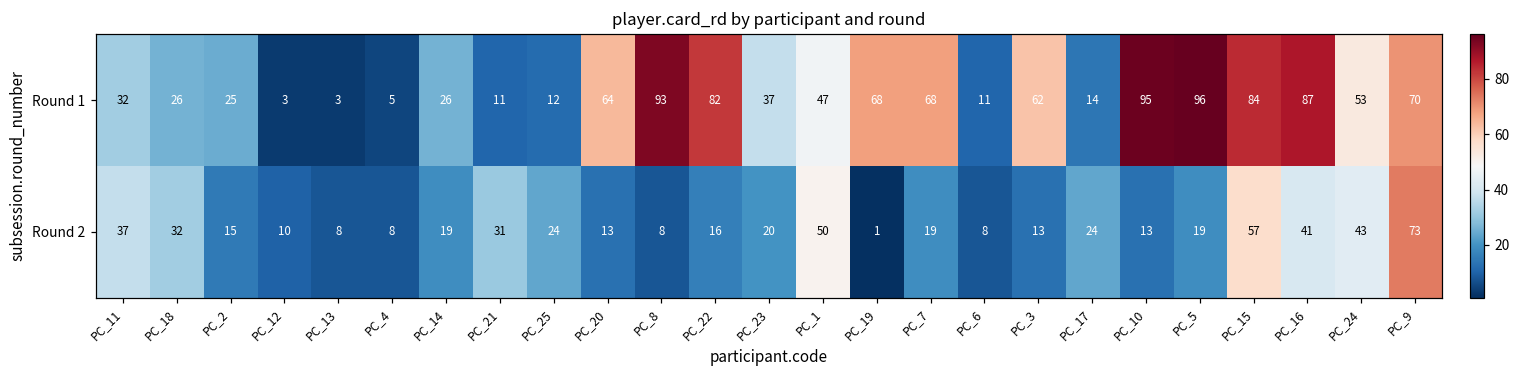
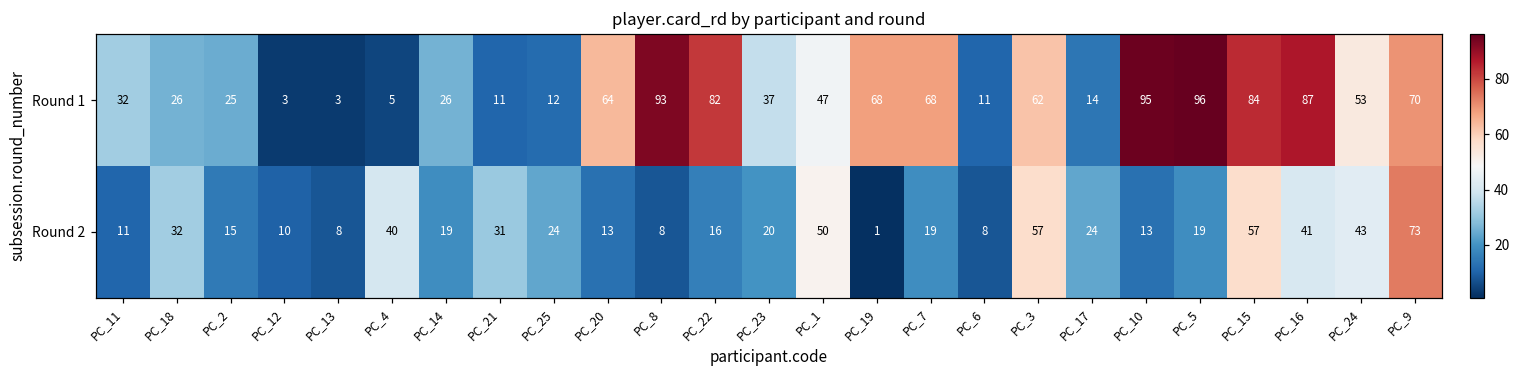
  {
    "Round 1": {
      "PC_11": 32,
      "PC_18": 26,
      "PC_2": 25,
      "PC_12": 3,
      "PC_13": 3,
      "PC_4": 5,
      "PC_14": 26,
      "PC_21": 11,
      "PC_25": 12,
      "PC_20": 64,
      "PC_8": 93,
      "PC_22": 82,
      "PC_23": 37,
      "PC_1": 47,
      "PC_19": 68,
      "PC_7": 68,
      "PC_6": 11,
      "PC_3": 62,
      "PC_17": 14,
      "PC_10": 95,
      "PC_5": 96,
      "PC_15": 84,
      "PC_16": 87,
      "PC_24": 53,
      "PC_9": 70
    },
    "Round 2": {
-     "PC_11": 37,
+     "PC_11": 11,
      "PC_18": 32,
      "PC_2": 15,
      "PC_12": 10,
      "PC_13": 8,
-     "PC_4": 8,
+     "PC_4": 40,
      "PC_14": 19,
      "PC_21": 31,
      "PC_25": 24,
      "PC_20": 13,
      "PC_8": 8,
      "PC_22": 16,
      "PC_23": 20,
      "PC_1": 50,
      "PC_19": 1,
      "PC_7": 19,
      "PC_6": 8,
-     "PC_3": 13,
+     "PC_3": 57,
      "PC_17": 24,
      "PC_10": 13,
      "PC_5": 19,
      "PC_15": 57,
      "PC_16": 41,
      "PC_24": 43,
      "PC_9": 73
    }
  }
